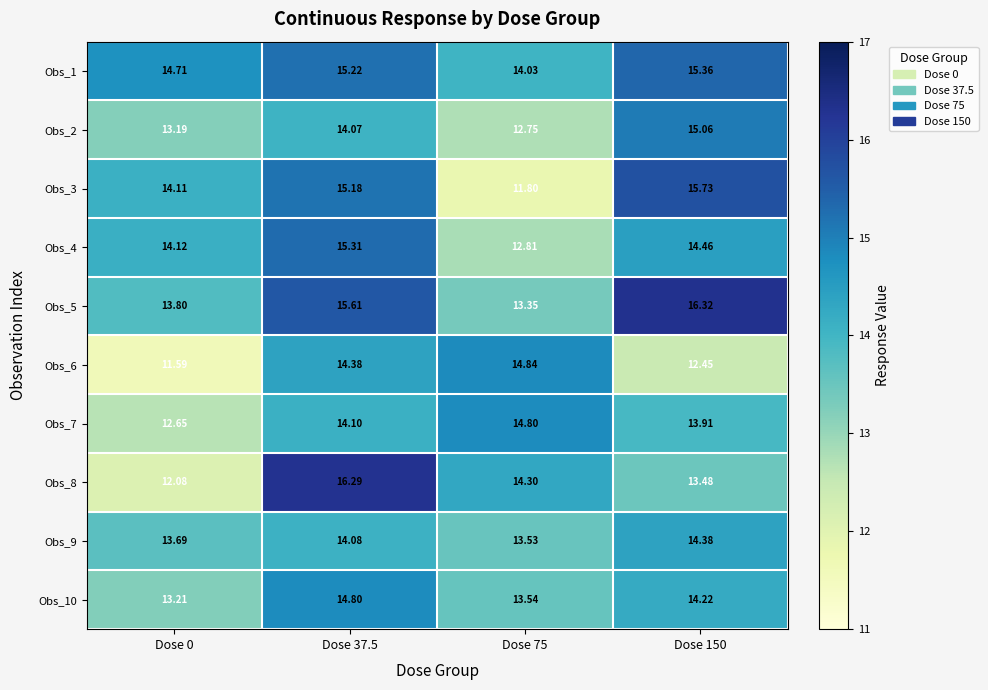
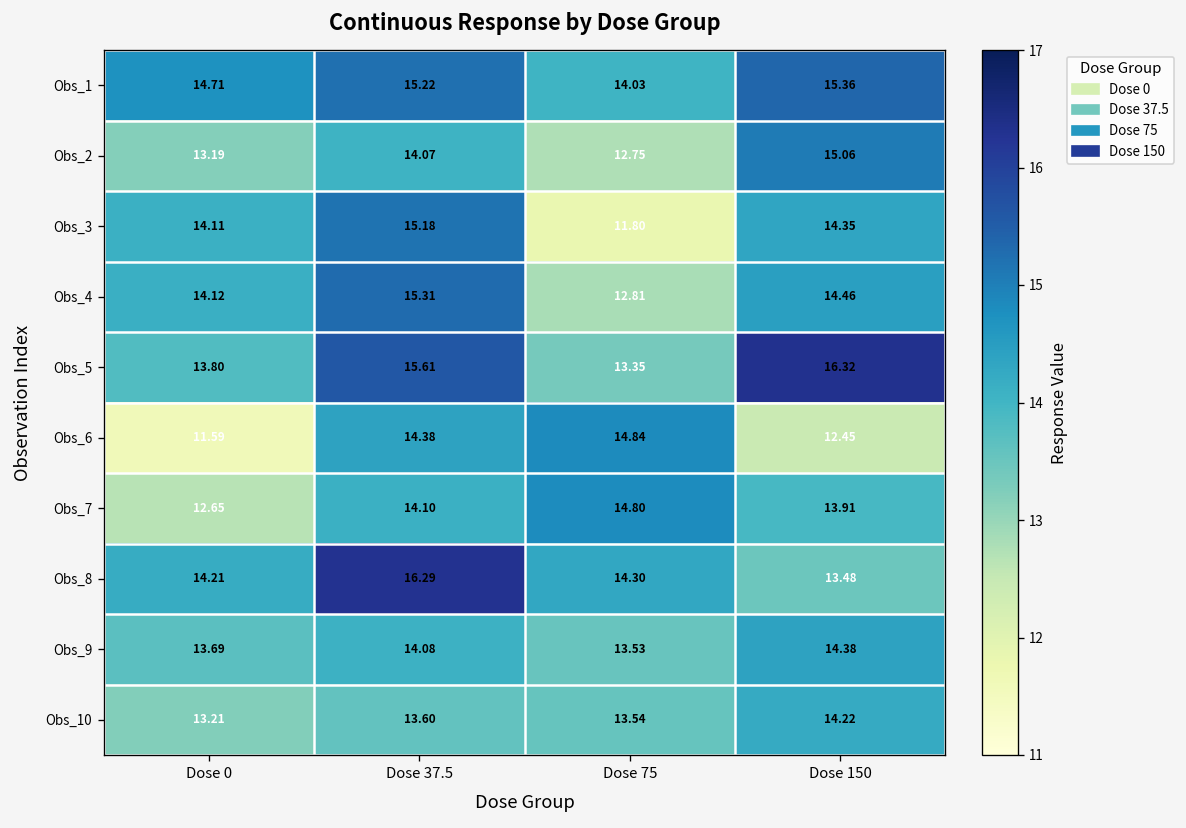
  {
    "Obs_1": {
      "Dose 0": 14.71,
      "Dose 37.5": 15.22,
      "Dose 75": 14.03,
      "Dose 150": 15.36
    },
    "Obs_2": {
      "Dose 0": 13.19,
      "Dose 37.5": 14.07,
      "Dose 75": 12.75,
      "Dose 150": 15.06
    },
    "Obs_3": {
      "Dose 0": 14.11,
      "Dose 37.5": 15.18,
      "Dose 75": 11.80,
-     "Dose 150": 15.73
+     "Dose 150": 14.35
    },
    "Obs_4": {
      "Dose 0": 14.12,
      "Dose 37.5": 15.31,
      "Dose 75": 12.81,
      "Dose 150": 14.46
    },
    "Obs_5": {
      "Dose 0": 13.80,
      "Dose 37.5": 15.61,
      "Dose 75": 13.35,
      "Dose 150": 16.32
    },
    "Obs_6": {
      "Dose 0": 11.59,
      "Dose 37.5": 14.38,
      "Dose 75": 14.84,
      "Dose 150": 12.45
    },
    "Obs_7": {
      "Dose 0": 12.65,
      "Dose 37.5": 14.10,
      "Dose 75": 14.80,
      "Dose 150": 13.91
    },
    "Obs_8": {
-     "Dose 0": 12.08,
+     "Dose 0": 14.21,
      "Dose 37.5": 16.29,
      "Dose 75": 14.30,
      "Dose 150": 13.48
    },
    "Obs_9": {
      "Dose 0": 13.69,
      "Dose 37.5": 14.08,
      "Dose 75": 13.53,
      "Dose 150": 14.38
    },
    "Obs_10": {
      "Dose 0": 13.21,
-     "Dose 37.5": 14.80,
+     "Dose 37.5": 13.60,
      "Dose 75": 13.54,
      "Dose 150": 14.22
    }
  }
